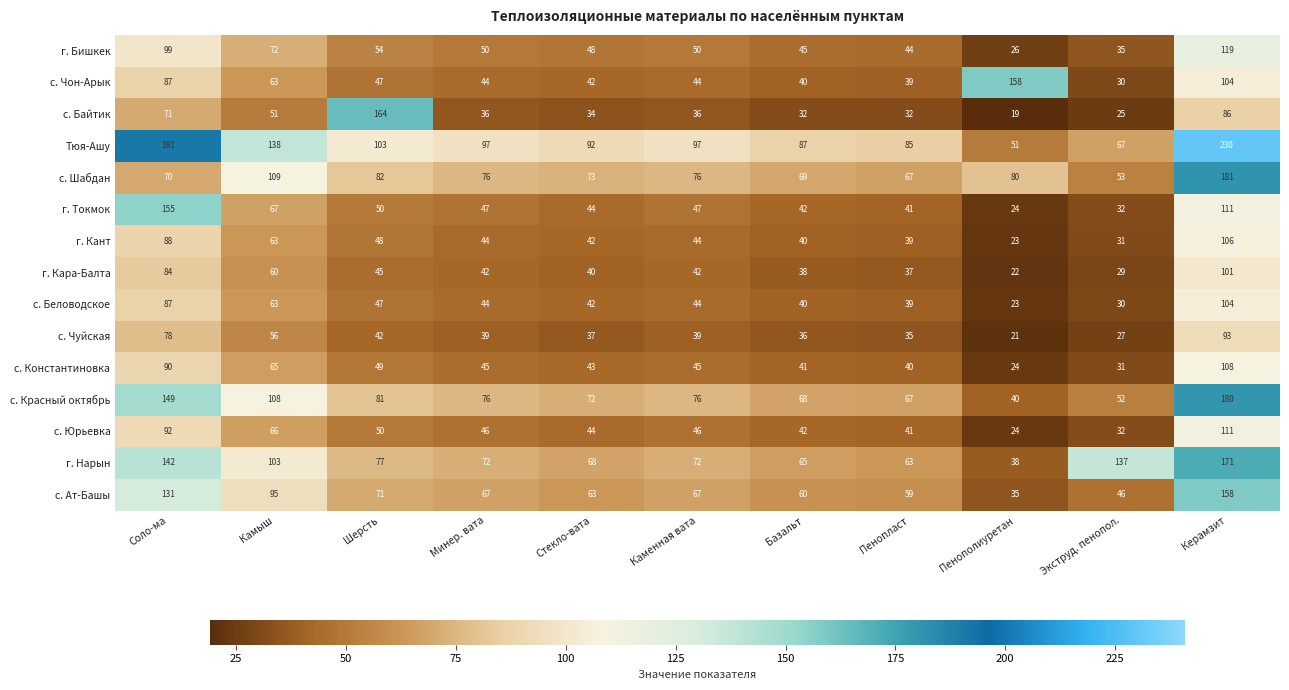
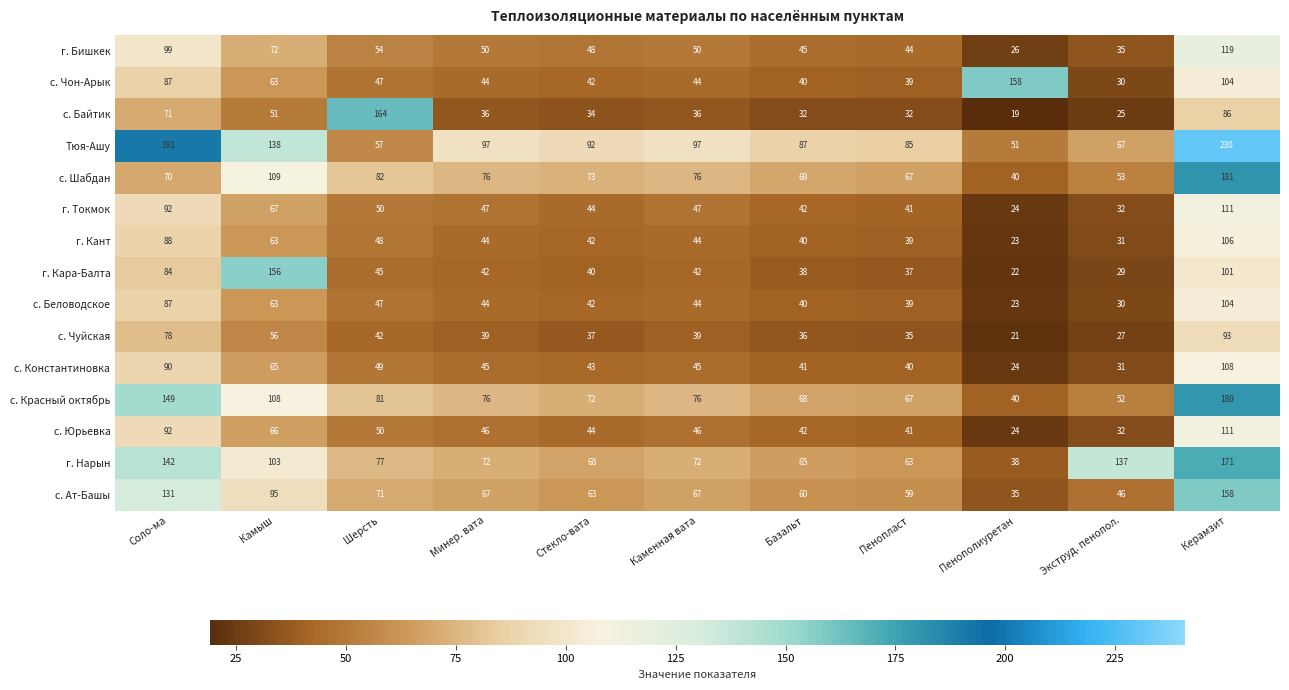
  {
    "г. Бишкек": {
      "Соло-ма": 99,
      "Камыш": 72,
      "Шерсть": 54,
      "Минер. вата": 50,
      "Стекло-вата": 48,
      "Каменная вата": 50,
      "Базальт": 45,
      "Пенопласт": 44,
      "Пенополиуретан": 26,
      "Экструд. пенопол.": 35,
      "Керамзит": 119
    },
    "с. Чон-Арык": {
      "Соло-ма": 87,
      "Камыш": 63,
      "Шерсть": 47,
      "Минер. вата": 44,
      "Стекло-вата": 42,
      "Каменная вата": 44,
      "Базальт": 40,
      "Пенопласт": 39,
      "Пенополиуретан": 158,
      "Экструд. пенопол.": 30,
      "Керамзит": 104
    },
    "с. Байтик": {
      "Соло-ма": 71,
      "Камыш": 51,
      "Шерсть": 164,
      "Минер. вата": 36,
      "Стекло-вата": 34,
      "Каменная вата": 36,
      "Базальт": 32,
      "Пенопласт": 32,
      "Пенополиуретан": 19,
      "Экструд. пенопол.": 25,
      "Керамзит": 86
    },
    "Тюя-Ашу": {
      "Соло-ма": 191,
      "Камыш": 138,
-     "Шерсть": 103,
+     "Шерсть": 57,
      "Минер. вата": 97,
      "Стекло-вата": 92,
      "Каменная вата": 97,
      "Базальт": 87,
      "Пенопласт": 85,
      "Пенополиуретан": 51,
      "Экструд. пенопол.": 67,
      "Керамзит": 230
    },
    "с. Шабдан": {
      "Соло-ма": 70,
      "Камыш": 109,
      "Шерсть": 82,
      "Минер. вата": 76,
      "Стекло-вата": 73,
      "Каменная вата": 76,
      "Базальт": 69,
      "Пенопласт": 67,
-     "Пенополиуретан": 80,
+     "Пенополиуретан": 40,
      "Экструд. пенопол.": 53,
      "Керамзит": 181
    },
    "г. Токмок": {
-     "Соло-ма": 155,
+     "Соло-ма": 92,
      "Камыш": 67,
      "Шерсть": 50,
      "Минер. вата": 47,
      "Стекло-вата": 44,
      "Каменная вата": 47,
      "Базальт": 42,
      "Пенопласт": 41,
      "Пенополиуретан": 24,
      "Экструд. пенопол.": 32,
      "Керамзит": 111
    },
    "г. Кант": {
      "Соло-ма": 88,
      "Камыш": 63,
      "Шерсть": 48,
      "Минер. вата": 44,
      "Стекло-вата": 42,
      "Каменная вата": 44,
      "Базальт": 40,
      "Пенопласт": 39,
      "Пенополиуретан": 23,
      "Экструд. пенопол.": 31,
      "Керамзит": 106
    },
    "г. Кара-Балта": {
      "Соло-ма": 84,
-     "Камыш": 60,
+     "Камыш": 156,
      "Шерсть": 45,
      "Минер. вата": 42,
      "Стекло-вата": 40,
      "Каменная вата": 42,
      "Базальт": 38,
      "Пенопласт": 37,
      "Пенополиуретан": 22,
      "Экструд. пенопол.": 29,
      "Керамзит": 101
    },
    "с. Беловодское": {
      "Соло-ма": 87,
      "Камыш": 63,
      "Шерсть": 47,
      "Минер. вата": 44,
      "Стекло-вата": 42,
      "Каменная вата": 44,
      "Базальт": 40,
      "Пенопласт": 39,
      "Пенополиуретан": 23,
      "Экструд. пенопол.": 30,
      "Керамзит": 104
    },
    "с. Чуйская": {
      "Соло-ма": 78,
      "Камыш": 56,
      "Шерсть": 42,
      "Минер. вата": 39,
      "Стекло-вата": 37,
      "Каменная вата": 39,
      "Базальт": 36,
      "Пенопласт": 35,
      "Пенополиуретан": 21,
      "Экструд. пенопол.": 27,
      "Керамзит": 93
    },
    "с. Константиновка": {
      "Соло-ма": 90,
      "Камыш": 65,
      "Шерсть": 49,
      "Минер. вата": 45,
      "Стекло-вата": 43,
      "Каменная вата": 45,
      "Базальт": 41,
      "Пенопласт": 40,
      "Пенополиуретан": 24,
      "Экструд. пенопол.": 31,
      "Керамзит": 108
    },
    "с. Красный октябрь": {
      "Соло-ма": 149,
      "Камыш": 108,
      "Шерсть": 81,
      "Минер. вата": 76,
      "Стекло-вата": 72,
      "Каменная вата": 76,
      "Базальт": 68,
      "Пенопласт": 67,
      "Пенополиуретан": 40,
      "Экструд. пенопол.": 52,
      "Керамзит": 180
    },
    "с. Юрьевка": {
      "Соло-ма": 92,
      "Камыш": 66,
      "Шерсть": 50,
      "Минер. вата": 46,
      "Стекло-вата": 44,
      "Каменная вата": 46,
      "Базальт": 42,
      "Пенопласт": 41,
      "Пенополиуретан": 24,
      "Экструд. пенопол.": 32,
      "Керамзит": 111
    },
    "г. Нарын": {
      "Соло-ма": 142,
      "Камыш": 103,
      "Шерсть": 77,
      "Минер. вата": 72,
      "Стекло-вата": 68,
      "Каменная вата": 72,
      "Базальт": 65,
      "Пенопласт": 63,
      "Пенополиуретан": 38,
      "Экструд. пенопол.": 137,
      "Керамзит": 171
    },
    "с. Ат-Башы": {
      "Соло-ма": 131,
      "Камыш": 95,
      "Шерсть": 71,
      "Минер. вата": 67,
      "Стекло-вата": 63,
      "Каменная вата": 67,
      "Базальт": 60,
      "Пенопласт": 59,
      "Пенополиуретан": 35,
      "Экструд. пенопол.": 46,
      "Керамзит": 158
    }
  }
